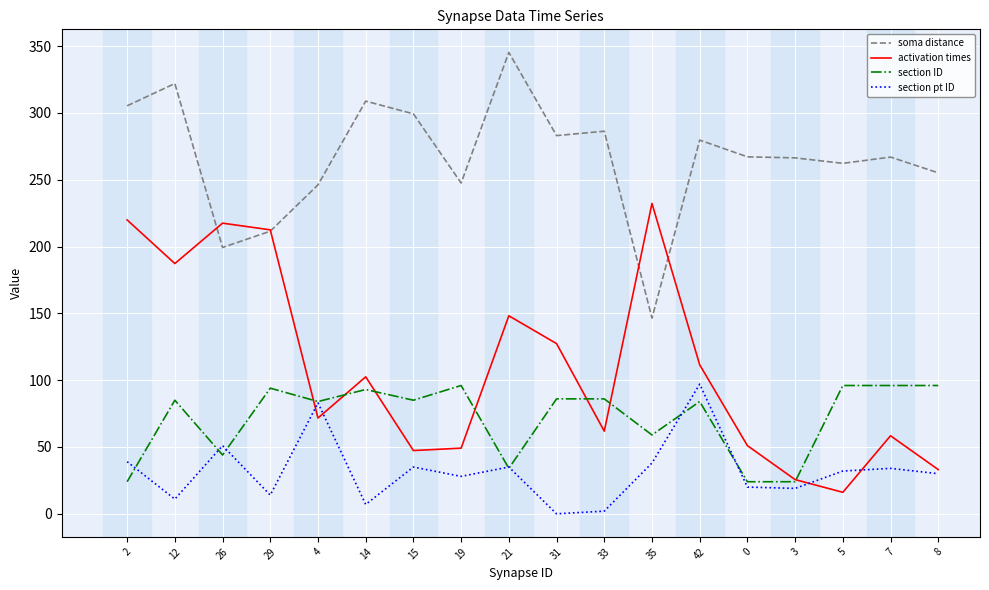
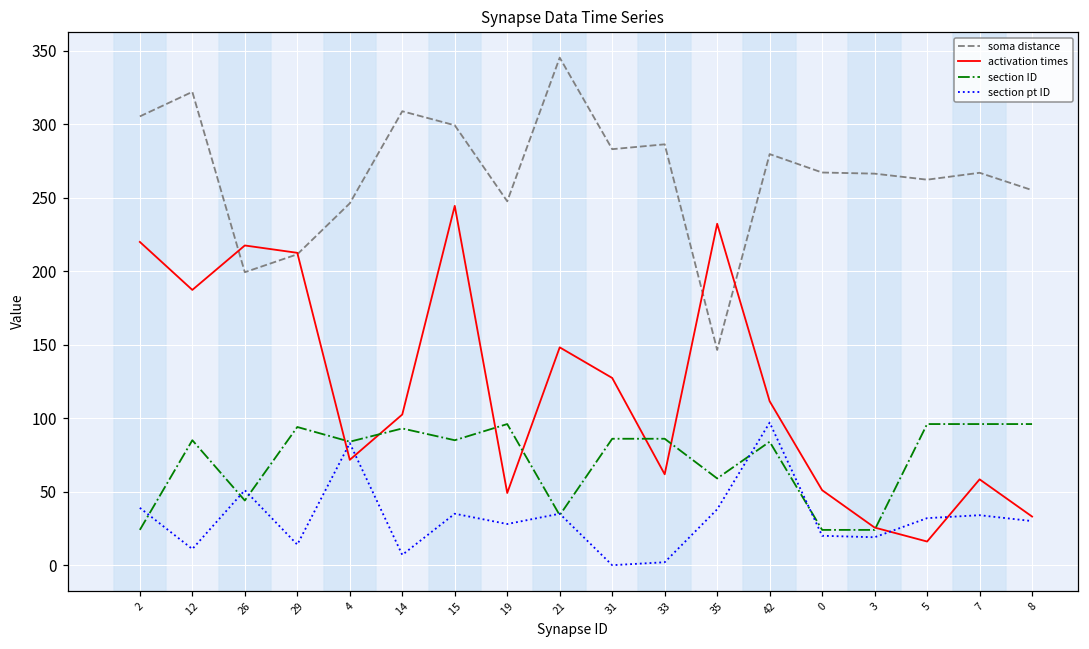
  {
    "soma distance": {
      "2": 305,
      "12": 322,
      "26": 199,
      "4": 246,
      "14": 309,
      "15": 299,
      "19": 248,
      "21": 345,
      "31": 283,
      "33": 286,
      "35": 146,
      "42": 280,
      "0": 267,
      "3": 266,
      "5": 262,
      "7": 267,
      "8": 255
    },
    "activation times": {
      "2": 220,
      "12": 187,
      "26": 217,
      "4": 72,
      "14": 102,
-     "15": 47,
+     "15": 244,
      "19": 49,
      "21": 148,
      "31": 127,
      "33": 62,
      "35": 232,
      "42": 112,
      "0": 51,
      "5": 16,
      "7": 58,
      "8": 33
    },
    "section ID": {
      "2": 24,
      "12": 85,
      "26": 44,
      "29": 94,
      "14": 93,
      "15": 85,
      "19": 96,
      "31": 86,
      "33": 86,
      "35": 59,
      "42": 84,
      "0": 24,
      "5": 96,
      "7": 96,
      "8": 96
    },
    "section pt ID": {
      "2": 39,
      "12": 11,
      "26": 51,
      "29": 14,
      "14": 7,
      "15": 35,
      "19": 28,
      "31": 0,
      "33": 2,
      "35": 38,
      "42": 97,
      "0": 20,
      "3": 19,
      "5": 32,
      "7": 34,
      "8": 30
    }
  }
